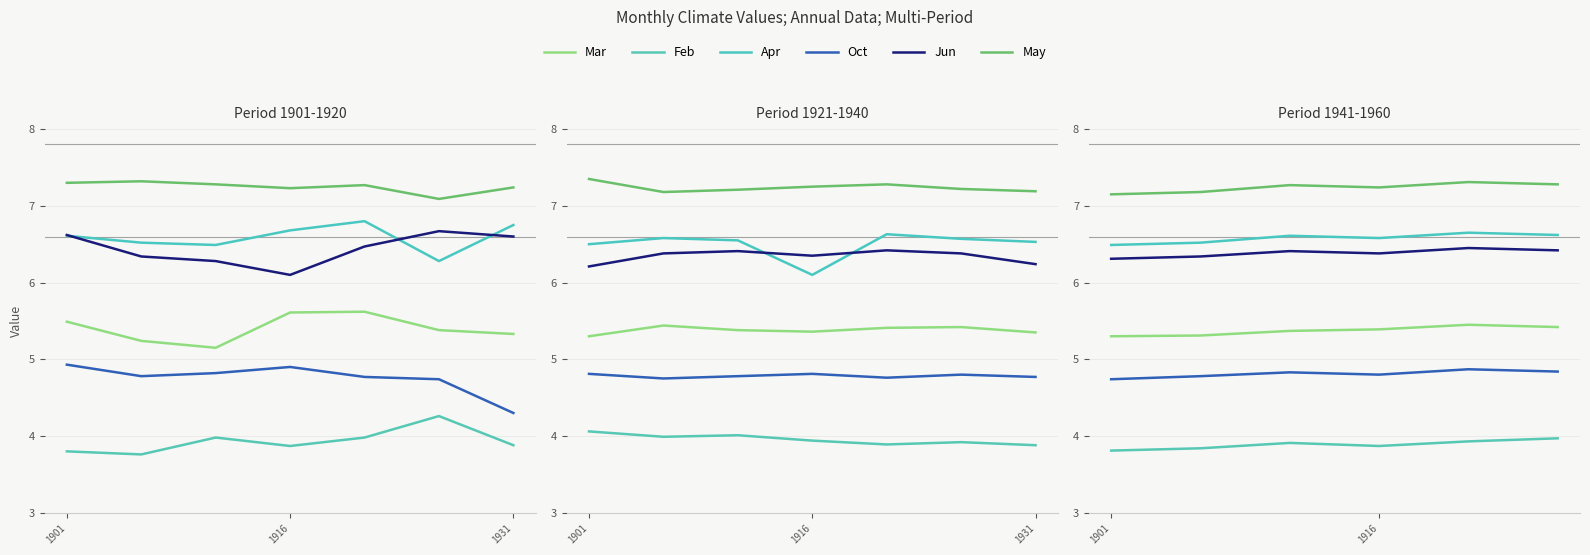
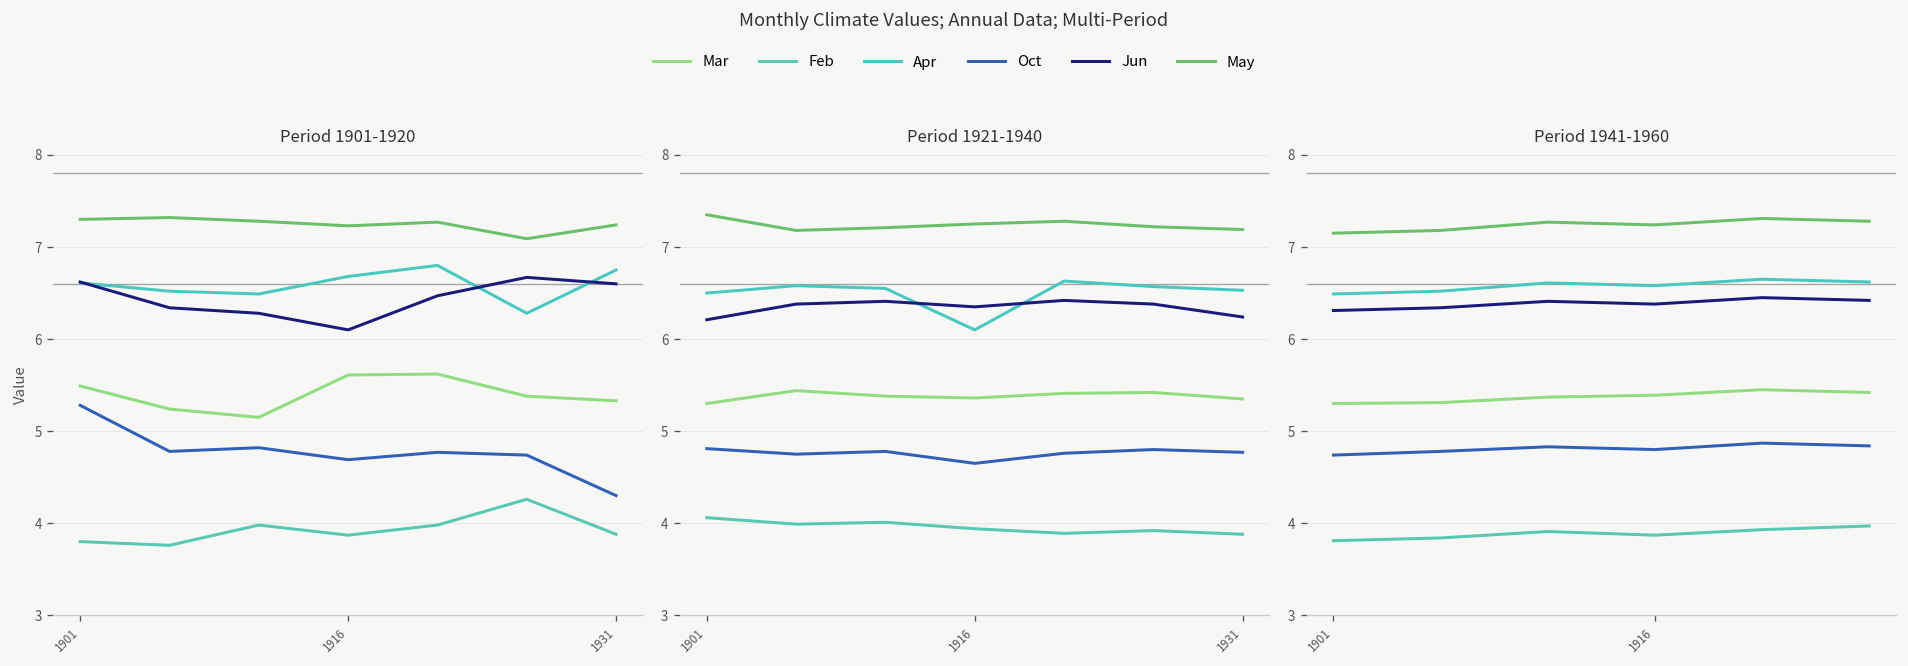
  {
    "Period 1901-1920": {
      "Oct": {
-       "1901": 4.9,
-       "1916": 4.9,
+       "1901": 5.3,
+       "1916": 4.7,
        "1931": 4.3
      },
      "Jun": {
        "1916": 6.1,
        "1931": 6.6
      }
    },
    "Period 1921-1940": {
      "Oct": {
        "1901": 4.8,
-       "1916": 4.8,
+       "1916": 4.7,
        "1931": 4.8
      },
      "Jun": {
        "1901": 6.2,
        "1916": 6.4,
        "1931": 6.2
      }
    },
    "Period 1941-1960": {
      "Oct": {
        "1901": 4.7,
        "1916": 4.8
      },
      "Jun": {
        "1901": 6.3,
        "1916": 6.4
      }
    }
  }
